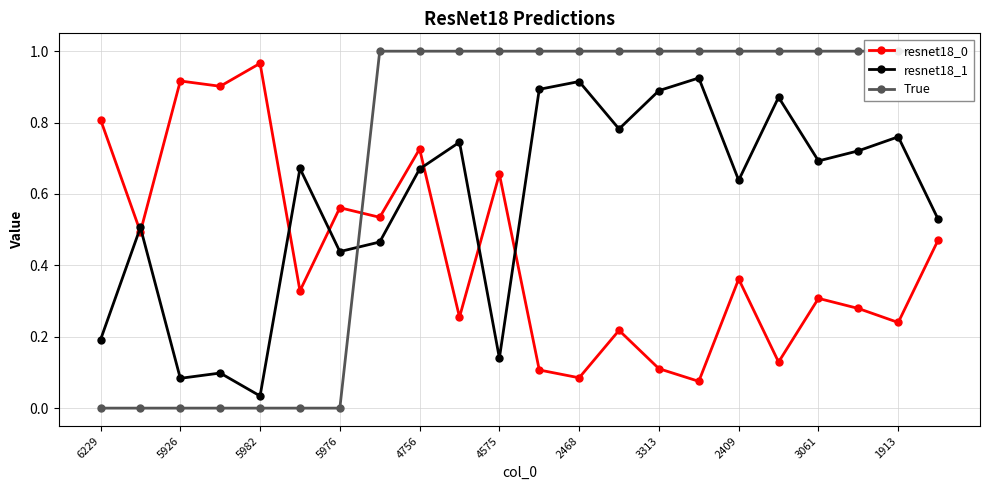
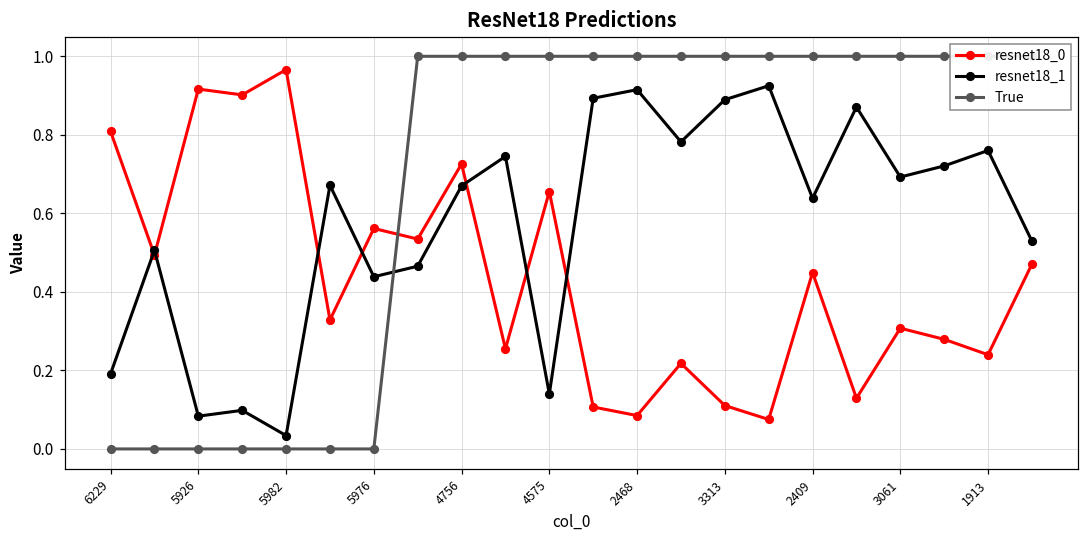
  {
    "resnet18_0": {
      "6229": 0.81,
      "5926": 0.92,
      "5982": 0.97,
      "5976": 0.56,
      "4756": 0.73,
      "4575": 0.66,
      "2468": 0.08,
      "3313": 0.11,
-     "2409": 0.36,
+     "2409": 0.45,
      "3061": 0.31,
      "1913": 0.24
    },
    "resnet18_1": {
      "6229": 0.19,
      "5926": 0.08,
      "5982": 0.03,
      "5976": 0.44,
      "4756": 0.67,
      "4575": 0.14,
      "2468": 0.92,
      "3313": 0.89,
      "2409": 0.64,
      "3061": 0.69,
      "1913": 0.76
    },
    "True": {
      "6229": 0.00,
      "5926": 0.00,
      "5982": 0.00,
      "5976": 0.00,
      "4756": 1.00,
      "4575": 1.00,
      "2468": 1.00,
      "3313": 1.00,
      "2409": 1.00,
      "3061": 1.00
    }
  }
